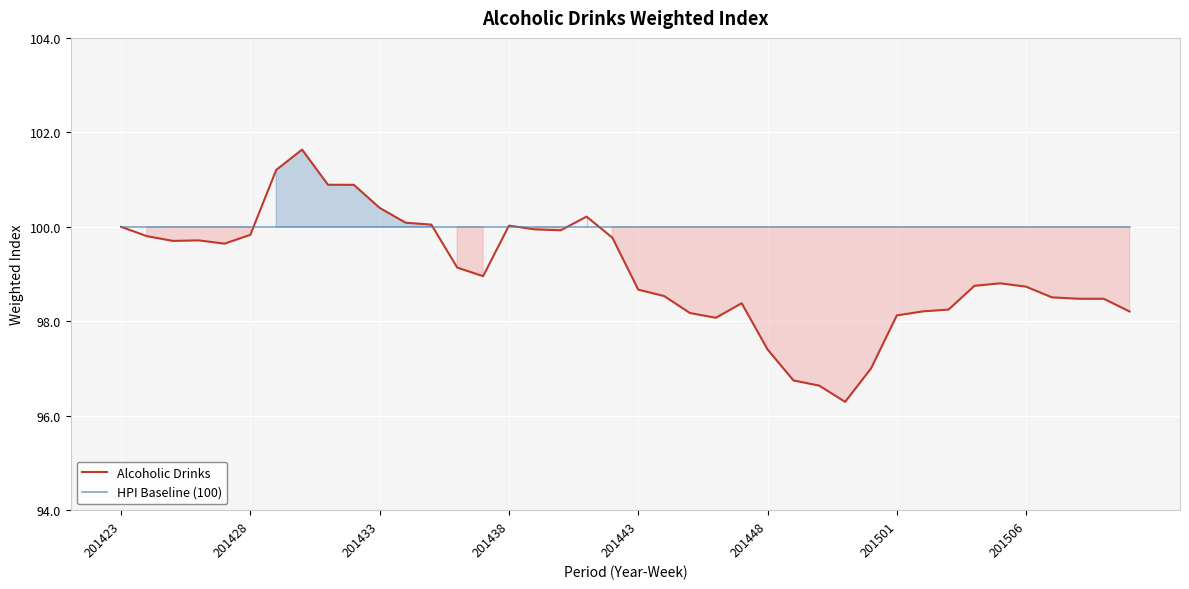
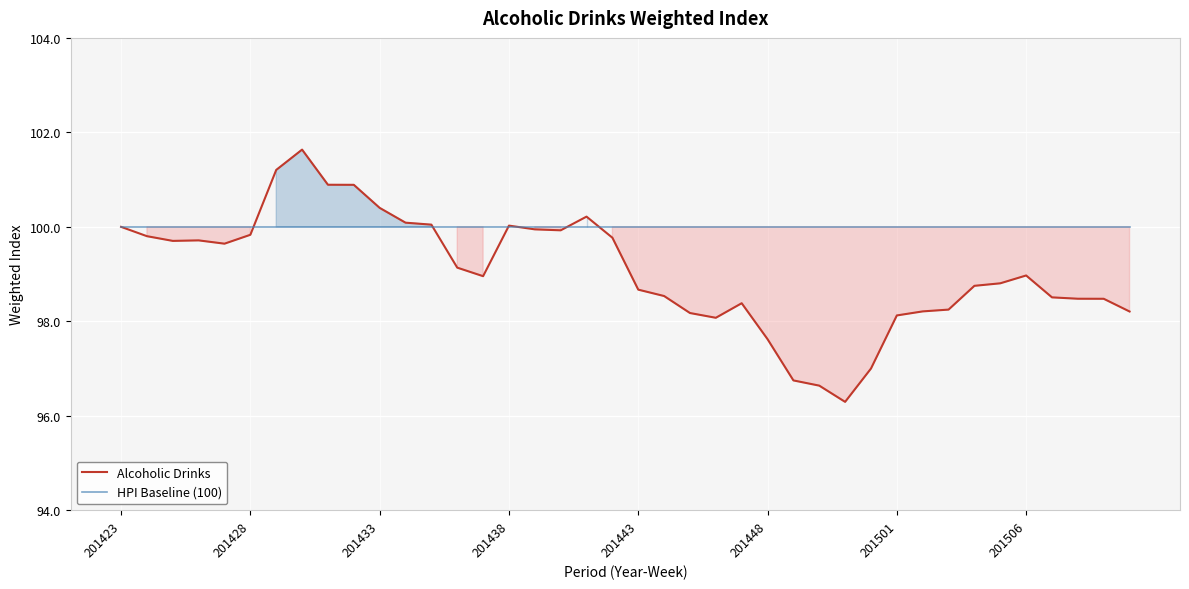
  {
    "Alcoholic Drinks": {
      "201428": 99.8,
      "201433": 100.4,
      "201443": 98.7,
-     "201448": 97.4,
+     "201448": 97.6,
      "201501": 98.1,
-     "201506": 98.7
+     "201506": 99.0
    },
    "HPI Baseline (100)": {
      "201428": 100.0,
      "201433": 100.0,
      "201443": 100.0,
      "201448": 100.0,
      "201501": 100.0,
      "201506": 100.0
    }
  }
